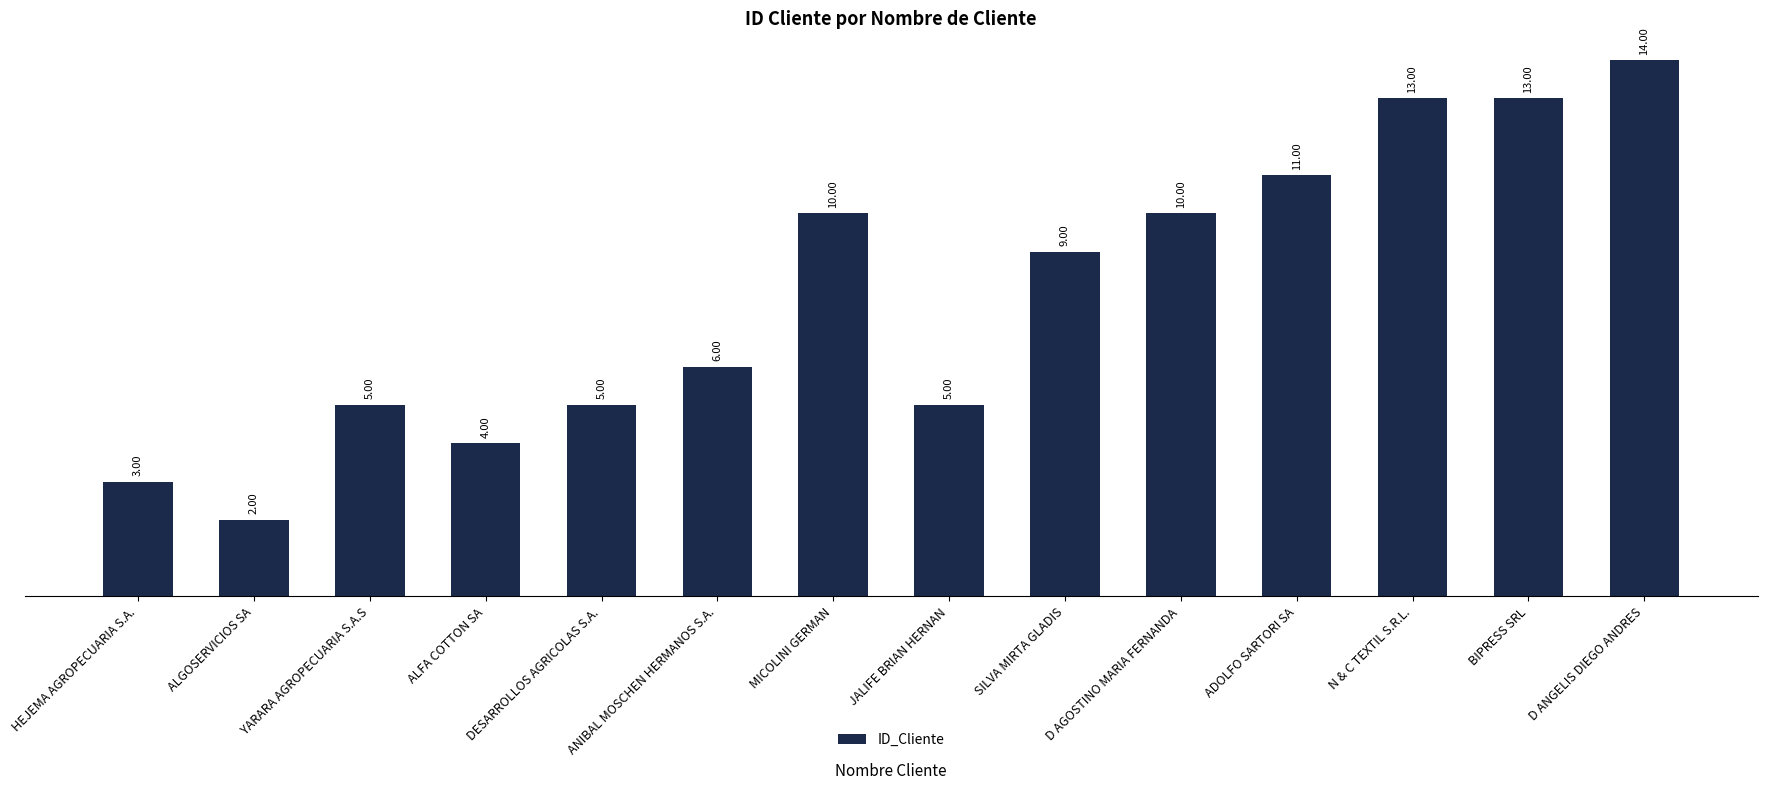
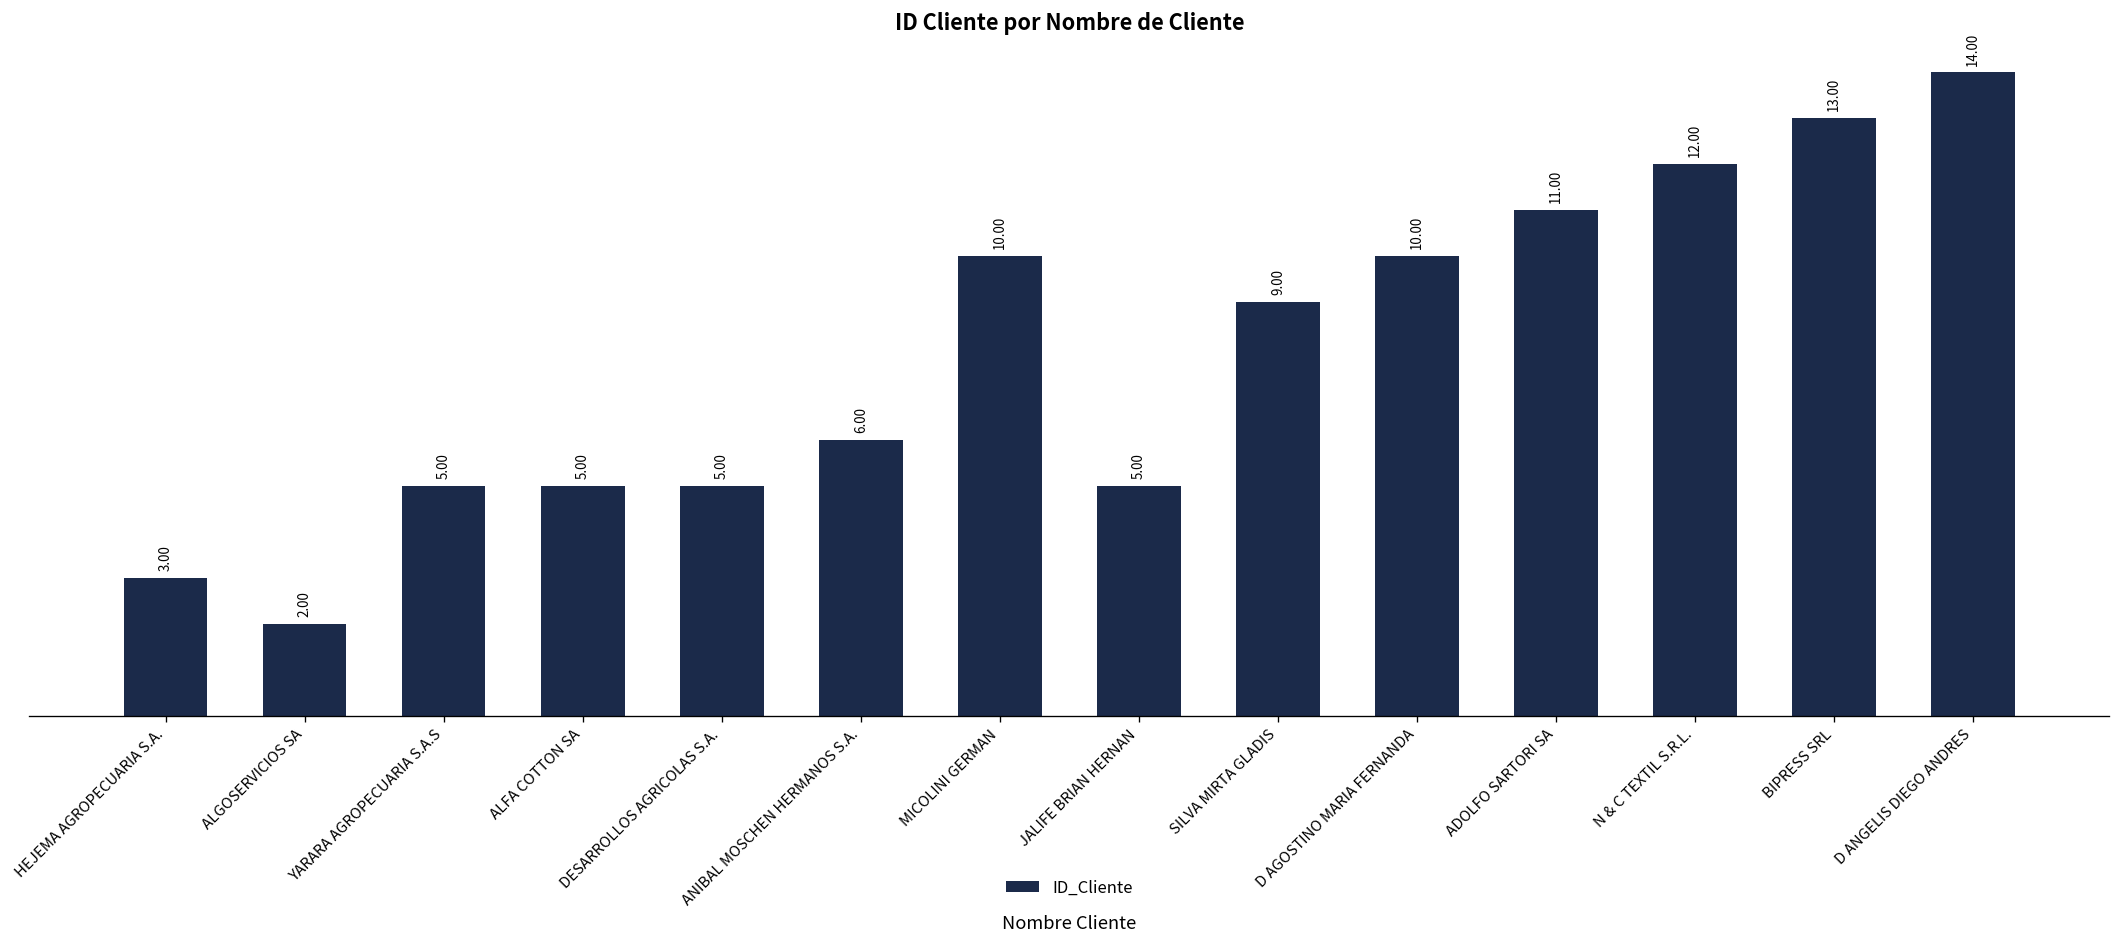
  {
    "HEJEMA AGROPECUARIA S.A.": 3.00,
    "ALGOSERVICIOS SA": 2.00,
    "YARARA AGROPECUARIA S.A.S": 5.00,
-   "ALFA COTTON SA": 4.00,
+   "ALFA COTTON SA": 5.00,
    "DESARROLLOS AGRICOLAS S.A.": 5.00,
    "ANIBAL MOSCHEN HERMANOS S.A.": 6.00,
    "MICOLINI GERMAN": 10.00,
    "JALIFE BRIAN HERNAN": 5.00,
    "SILVA MIRTA GLADIS": 9.00,
    "D AGOSTINO MARIA FERNANDA": 10.00,
    "ADOLFO SARTORI SA": 11.00,
-   "N & C TEXTIL S.R.L.": 13.00,
+   "N & C TEXTIL S.R.L.": 12.00,
    "BIPRESS SRL": 13.00,
    "D ANGELIS DIEGO ANDRES": 14.00
  }
